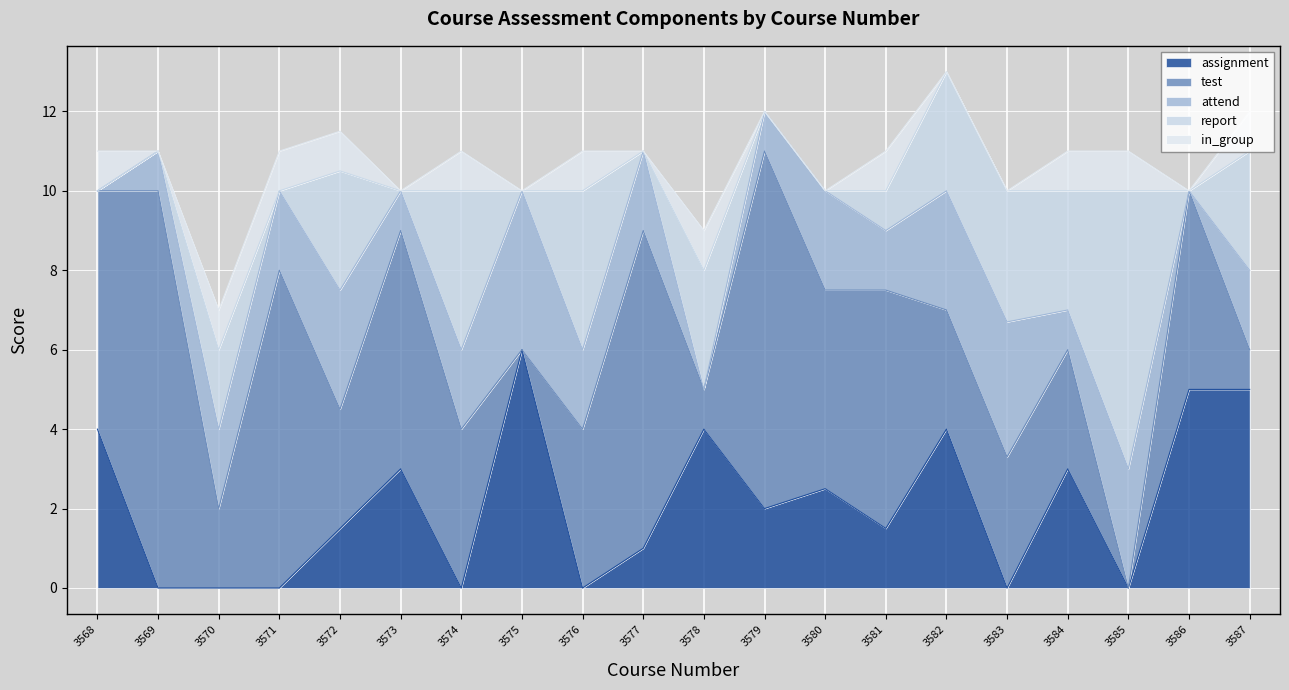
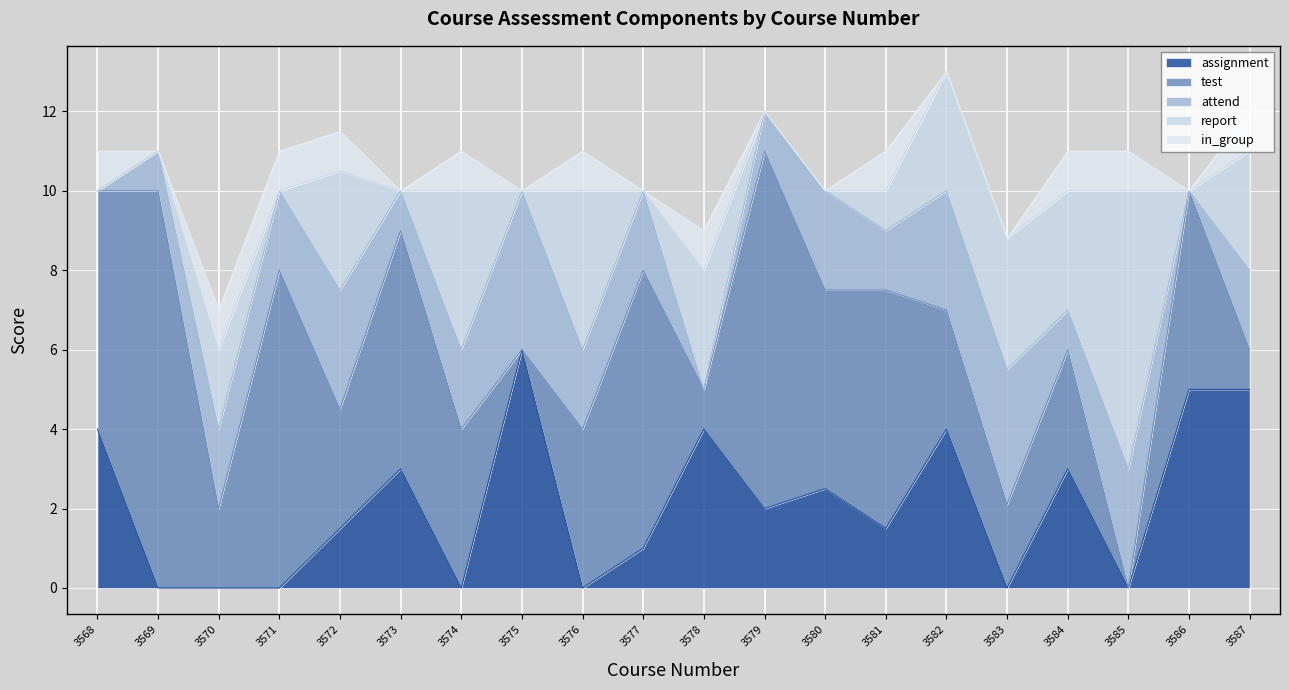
  {
    "assignment": {
      "3568": 4.0,
      "3569": 0.0,
      "3570": 0.0,
      "3571": 0.0,
      "3572": 1.5,
      "3573": 3.0,
      "3574": 0.0,
      "3576": 0.0,
      "3577": 1.0,
      "3578": 4.0,
      "3579": 2.0,
      "3580": 2.5,
      "3581": 1.5,
      "3582": 4.0,
      "3583": 0.0,
      "3584": 3.0,
      "3586": 5.0,
      "3587": 5.0
    },
    "test": {
      "3569": 10.0,
      "3570": 2.0,
      "3571": 8.0,
      "3572": 3.0,
      "3573": 6.0,
      "3574": 4.0,
      "3576": 4.0,
-     "3577": 8,
+     "3577": 7,
      "3579": 9.0,
      "3580": 5.0,
      "3581": 6.0,
      "3582": 3.0,
-     "3583": 3.3,
+     "3583": 2.1,
      "3584": 3.0,
      "3587": 1.0
    }
  }
